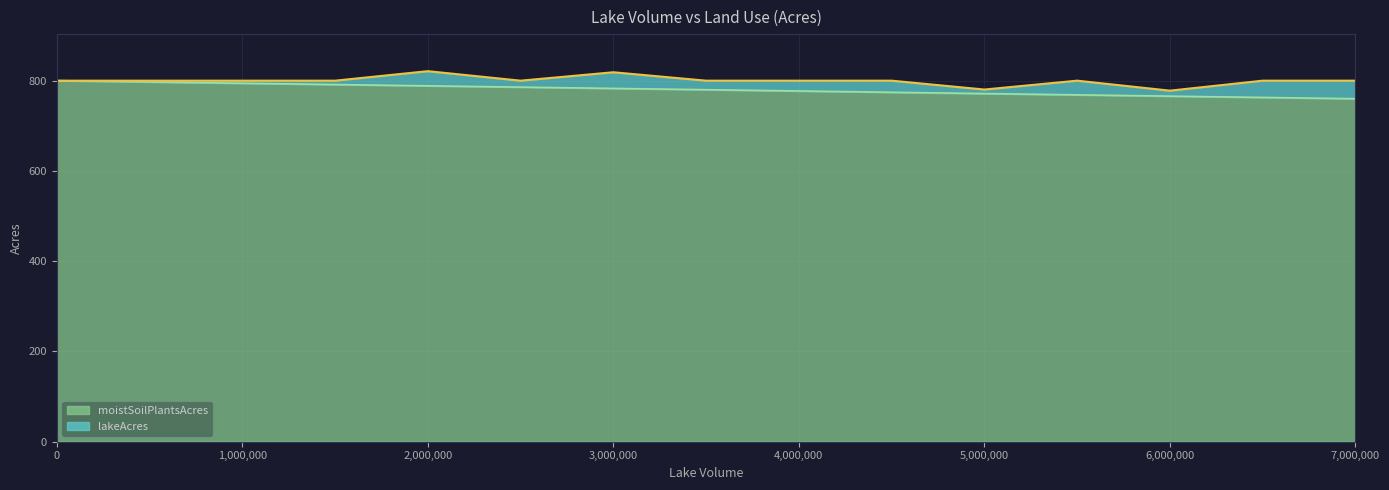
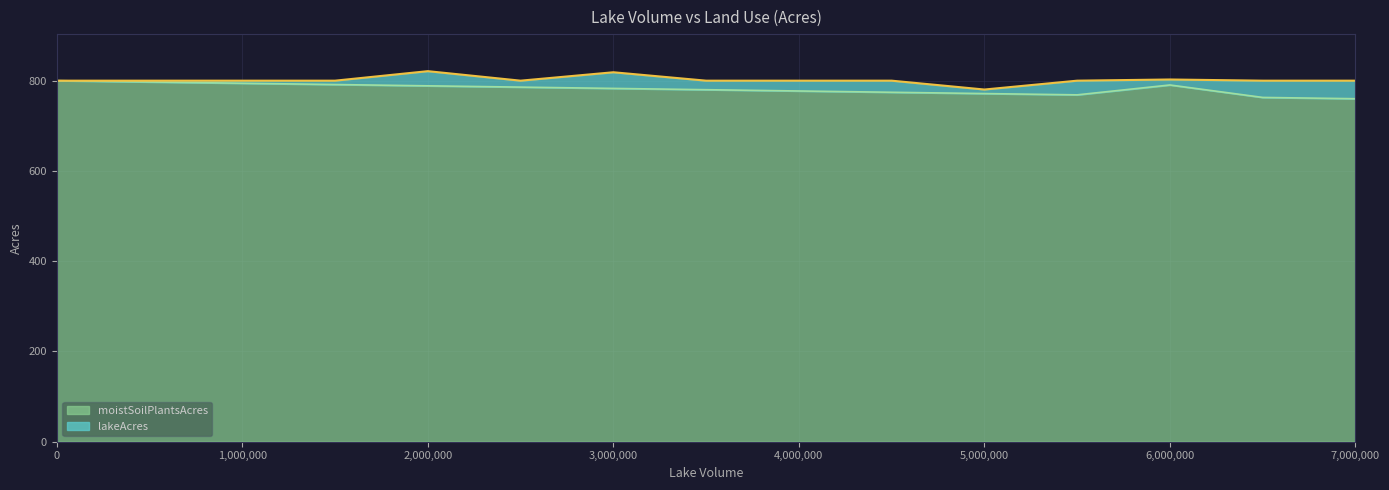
  {
    "moistSoilPlantsAcres": {
      "2,000,000": 790,
      "3,000,000": 780,
      "4,000,000": 780,
      "5,000,000": 770,
-     "6,000,000": 770,
+     "6,000,000": 790,
      "7,000,000": 760
    },
    "lakeAcres": {
      "2,000,000": 30,
      "3,000,000": 40,
      "4,000,000": 20,
      "5,000,000": 10,
      "6,000,000": 10,
      "7,000,000": 40
    }
  }
